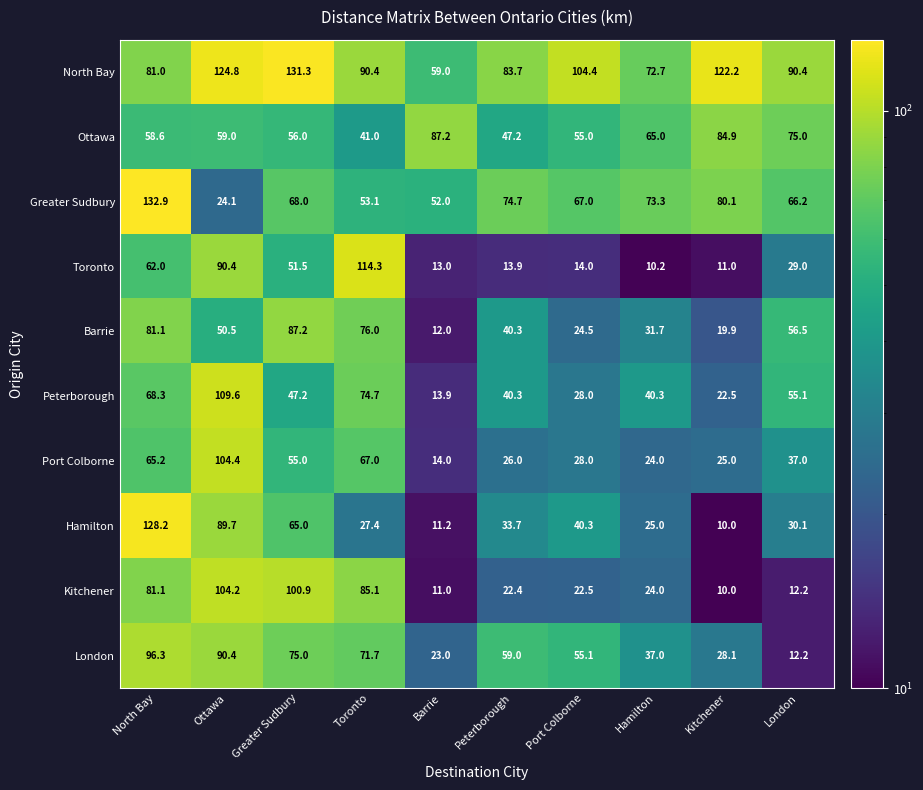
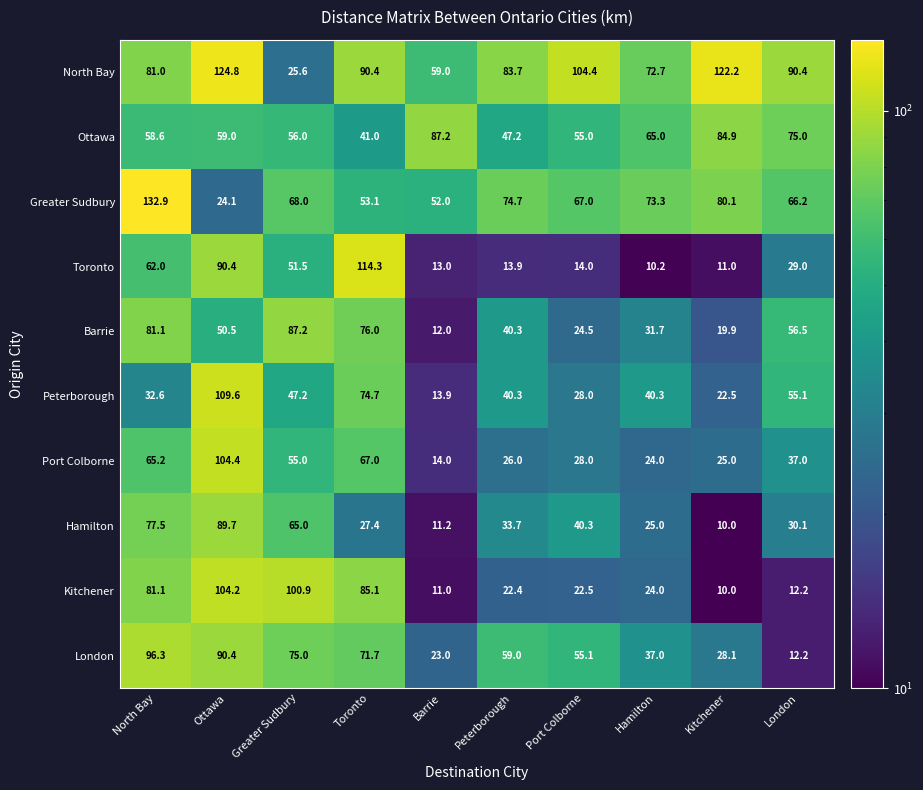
  {
    "North Bay": {
      "North Bay": 81.0,
      "Ottawa": 124.8,
-     "Greater Sudbury": 131.3,
+     "Greater Sudbury": 25.6,
      "Toronto": 90.4,
      "Barrie": 59.0,
      "Peterborough": 83.7,
      "Port Colborne": 104.4,
      "Hamilton": 72.7,
      "Kitchener": 122.2,
      "London": 90.4
    },
    "Ottawa": {
      "North Bay": 58.6,
      "Ottawa": 59.0,
      "Greater Sudbury": 56.0,
      "Toronto": 41.0,
      "Barrie": 87.2,
      "Peterborough": 47.2,
      "Port Colborne": 55.0,
      "Hamilton": 65.0,
      "Kitchener": 84.9,
      "London": 75.0
    },
    "Greater Sudbury": {
      "North Bay": 132.9,
      "Ottawa": 24.1,
      "Greater Sudbury": 68.0,
      "Toronto": 53.1,
      "Barrie": 52.0,
      "Peterborough": 74.7,
      "Port Colborne": 67.0,
      "Hamilton": 73.3,
      "Kitchener": 80.1,
      "London": 66.2
    },
    "Toronto": {
      "North Bay": 62.0,
      "Ottawa": 90.4,
      "Greater Sudbury": 51.5,
      "Toronto": 114.3,
      "Barrie": 13.0,
      "Peterborough": 13.9,
      "Port Colborne": 14.0,
      "Hamilton": 10.2,
      "Kitchener": 11.0,
      "London": 29.0
    },
    "Barrie": {
      "North Bay": 81.1,
      "Ottawa": 50.5,
      "Greater Sudbury": 87.2,
      "Toronto": 76.0,
      "Barrie": 12.0,
      "Peterborough": 40.3,
      "Port Colborne": 24.5,
      "Hamilton": 31.7,
      "Kitchener": 19.9,
      "London": 56.5
    },
    "Peterborough": {
-     "North Bay": 68.3,
+     "North Bay": 32.6,
      "Ottawa": 109.6,
      "Greater Sudbury": 47.2,
      "Toronto": 74.7,
      "Barrie": 13.9,
      "Peterborough": 40.3,
      "Port Colborne": 28.0,
      "Hamilton": 40.3,
      "Kitchener": 22.5,
      "London": 55.1
    },
    "Port Colborne": {
      "North Bay": 65.2,
      "Ottawa": 104.4,
      "Greater Sudbury": 55.0,
      "Toronto": 67.0,
      "Barrie": 14.0,
      "Peterborough": 26.0,
      "Port Colborne": 28.0,
      "Hamilton": 24.0,
      "Kitchener": 25.0,
      "London": 37.0
    },
    "Hamilton": {
-     "North Bay": 128.2,
+     "North Bay": 77.5,
      "Ottawa": 89.7,
      "Greater Sudbury": 65.0,
      "Toronto": 27.4,
      "Barrie": 11.2,
      "Peterborough": 33.7,
      "Port Colborne": 40.3,
      "Hamilton": 25.0,
      "Kitchener": 10.0,
      "London": 30.1
    },
    "Kitchener": {
      "North Bay": 81.1,
      "Ottawa": 104.2,
      "Greater Sudbury": 100.9,
      "Toronto": 85.1,
      "Barrie": 11.0,
      "Peterborough": 22.4,
      "Port Colborne": 22.5,
      "Hamilton": 24.0,
      "Kitchener": 10.0,
      "London": 12.2
    },
    "London": {
      "North Bay": 96.3,
      "Ottawa": 90.4,
      "Greater Sudbury": 75.0,
      "Toronto": 71.7,
      "Barrie": 23.0,
      "Peterborough": 59.0,
      "Port Colborne": 55.1,
      "Hamilton": 37.0,
      "Kitchener": 28.1,
      "London": 12.2
    }
  }
